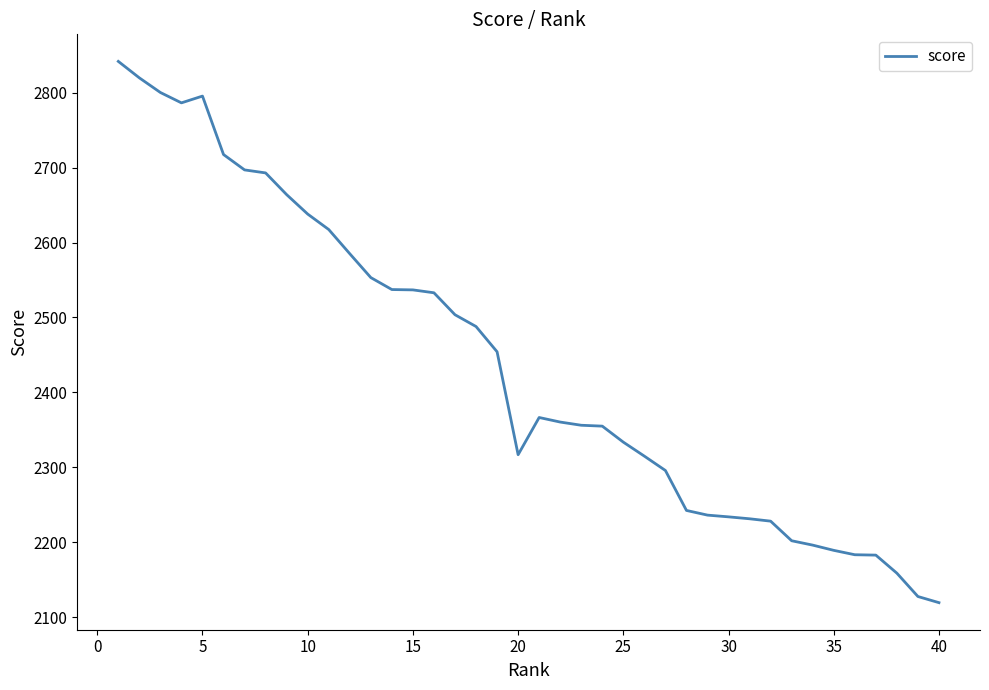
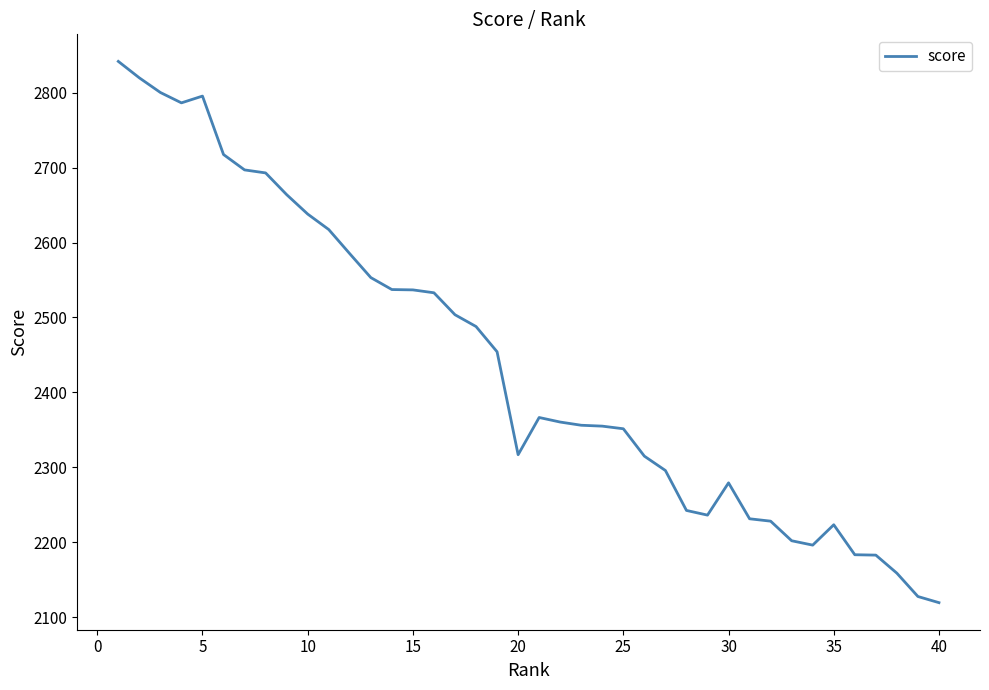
  {
    "5": 2800,
    "10": 2640,
    "15": 2540,
    "20": 2320,
-   "25": 2330,
-   "30": 2230,
-   "35": 2190,
+   "25": 2350,
+   "30": 2280,
+   "35": 2220,
    "40": 2120
  }
